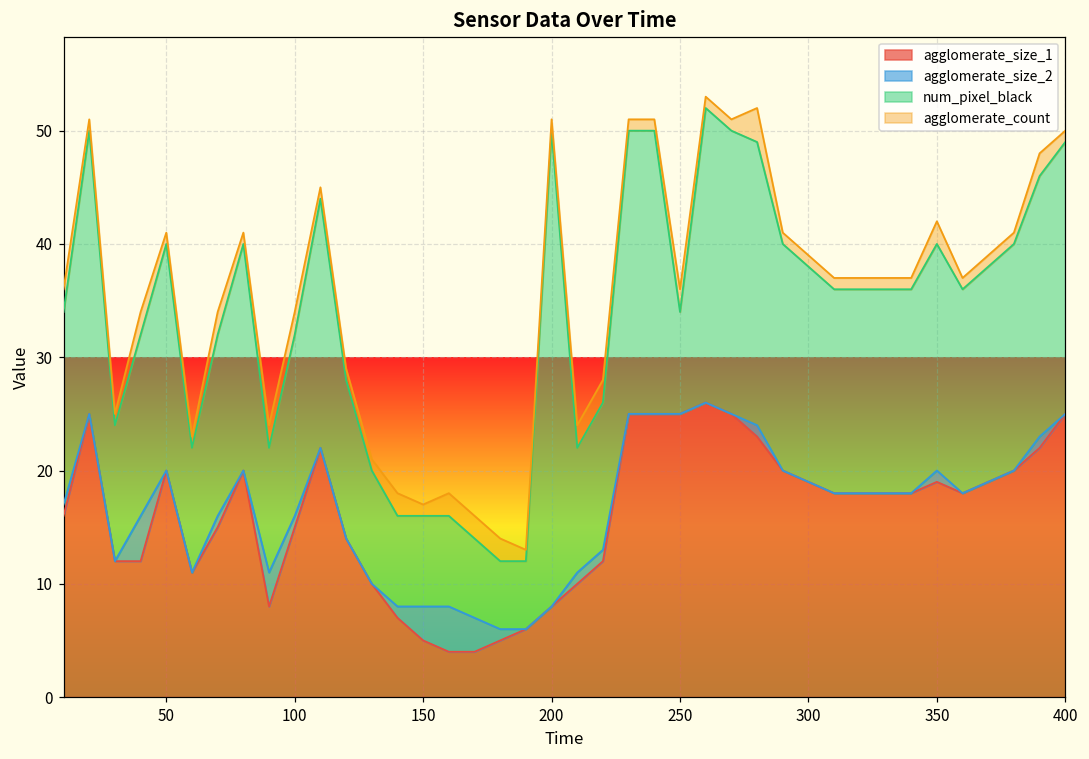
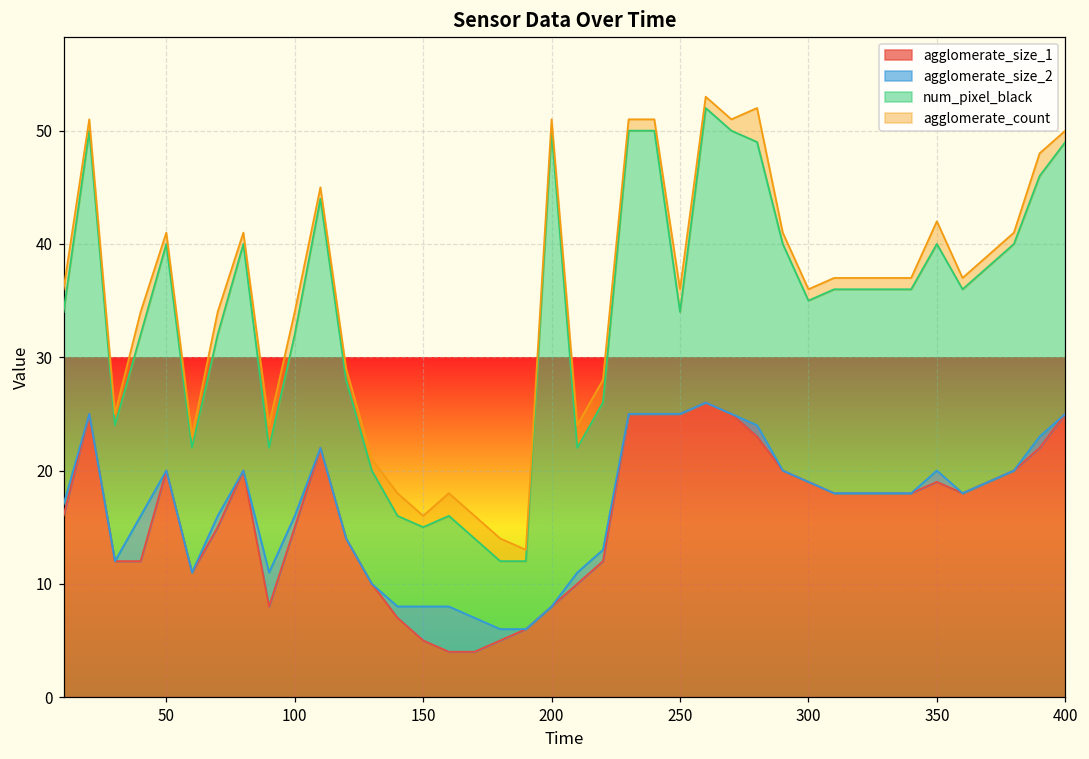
  {
    "agglomerate_size_1": {
      "100": 15,
      "150": 5,
      "350": 19
    },
    "agglomerate_size_2": {
      "100": 16,
      "150": 8,
      "350": 20
    },
    "num_pixel_black": {
      "50": 20,
      "100": 16,
-     "150": 8,
+     "150": 7,
      "200": 42,
      "250": 9,
-     "300": 19,
+     "300": 16,
      "350": 20,
      "400": 24
    },
    "agglomerate_count": {
      "50": 1,
      "100": 2,
      "150": 1,
      "200": 1,
      "250": 2,
      "300": 1,
      "350": 2,
      "400": 1
    }
  }
